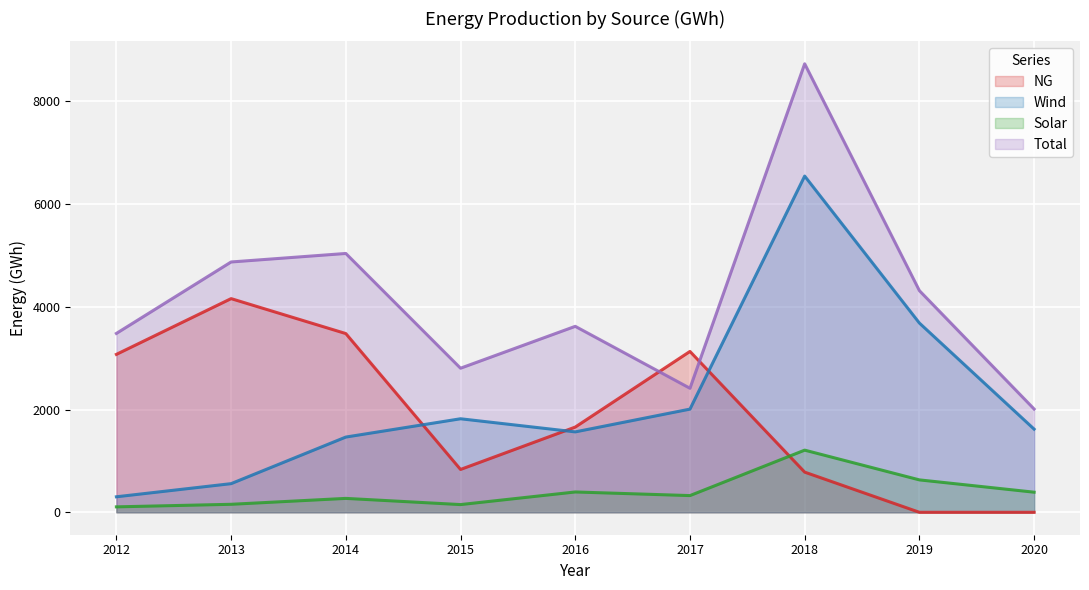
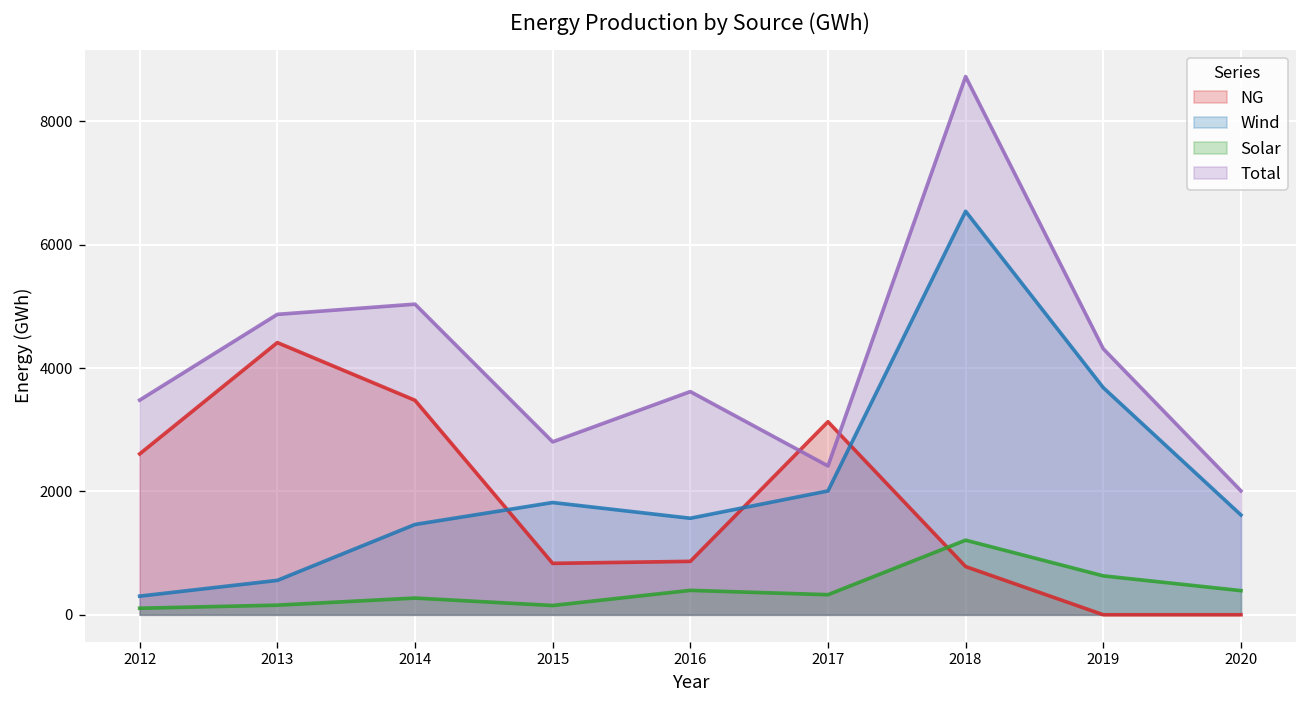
  {
    "NG": {
-     "2012": 3100,
-     "2013": 4200,
+     "2012": 2600,
+     "2013": 4400,
      "2014": 3500,
      "2015": 800,
-     "2016": 1700,
+     "2016": 900,
      "2017": 3100,
      "2018": 800,
      "2019": 0,
      "2020": 0
    }
  }
